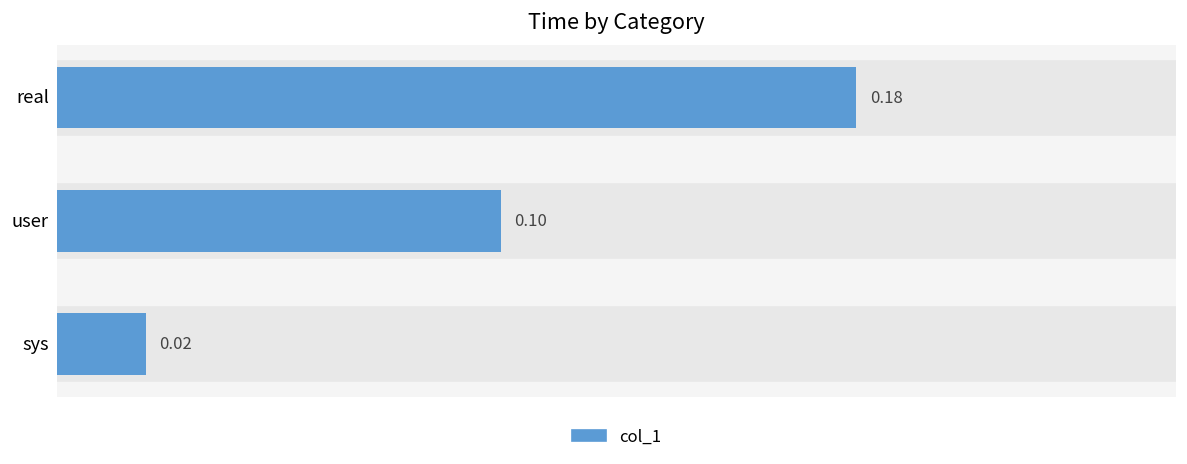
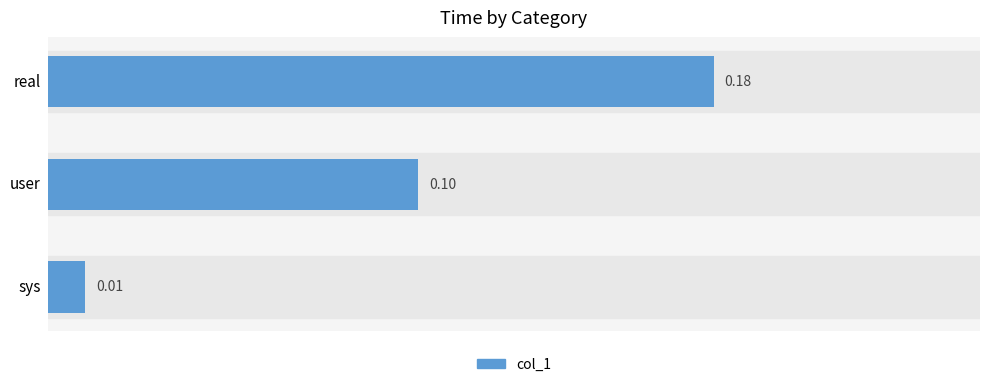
  {
    "real": 0.18,
    "user": 0.10,
-   "sys": 0.02
+   "sys": 0.01
  }
